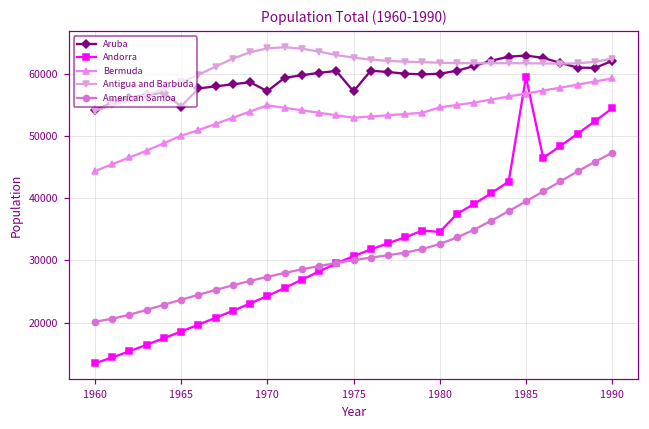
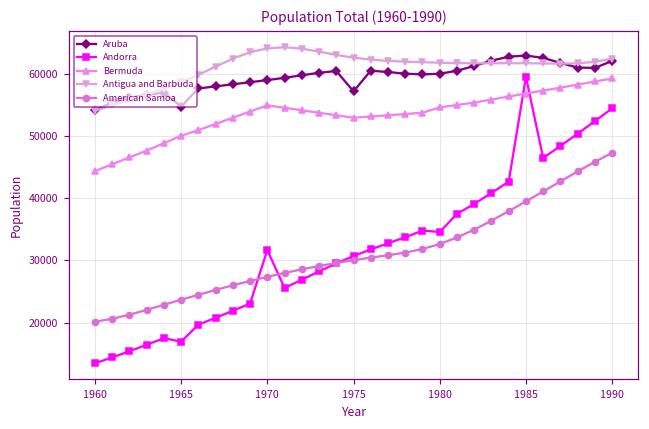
  {
    "Aruba": {
-     "1970": 57000,
+     "1970": 59000,
      "1975": 57000,
      "1980": 60000,
      "1985": 63000
    },
    "Andorra": {
      "1960": 13000,
-     "1965": 19000,
-     "1970": 24000,
+     "1965": 17000,
+     "1970": 32000,
      "1975": 31000,
      "1980": 35000,
      "1985": 60000,
      "1990": 55000
    }
  }
